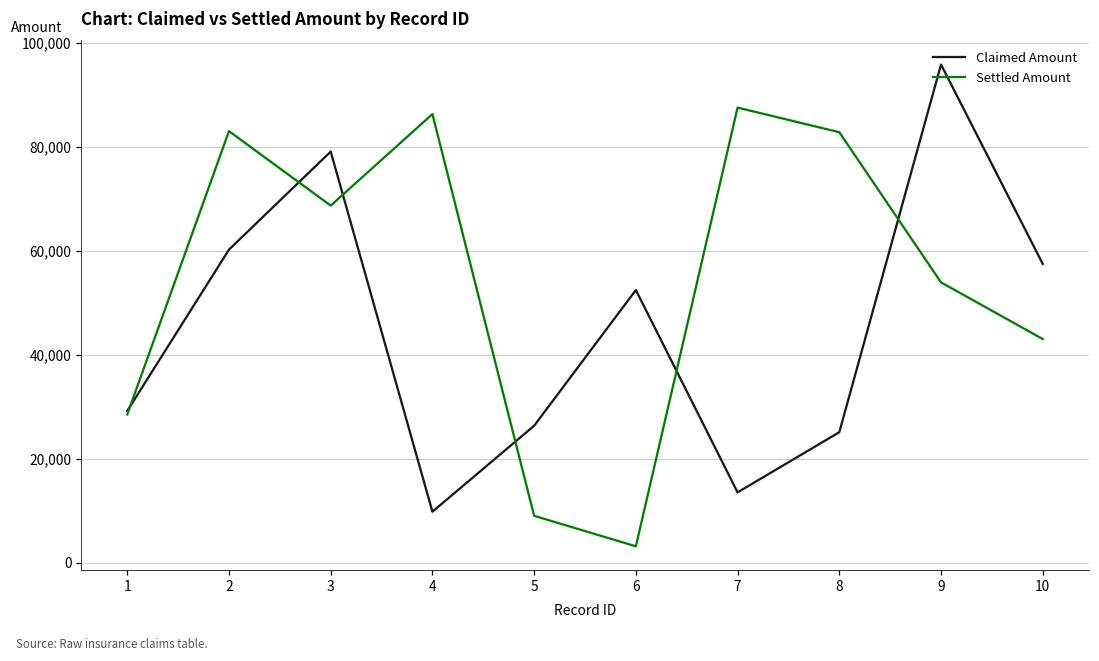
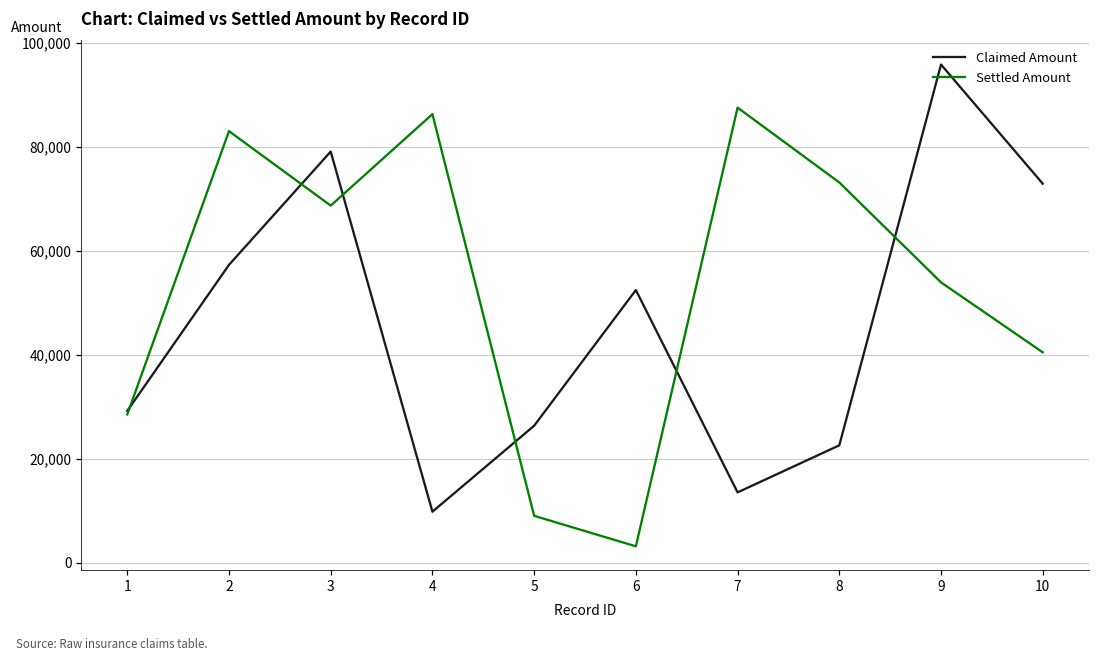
  {
    "Claimed Amount": {
      "1": "29,000",
-     "2": "60,000",
+     "2": "57,000",
      "3": "79,000",
      "4": "10,000",
      "5": "26,000",
      "6": "52,000",
      "7": "14,000",
-     "8": "25,000",
+     "8": "23,000",
      "9": "96,000",
-     "10": "58,000"
+     "10": "73,000"
    },
    "Settled Amount": {
      "1": "29,000",
      "2": "83,000",
      "3": "69,000",
      "4": "86,000",
      "5": "9,000",
      "6": "3,000",
      "7": "88,000",
-     "8": "83,000",
+     "8": "73,000",
      "9": "54,000",
-     "10": "43,000"
+     "10": "40,000"
    }
  }
